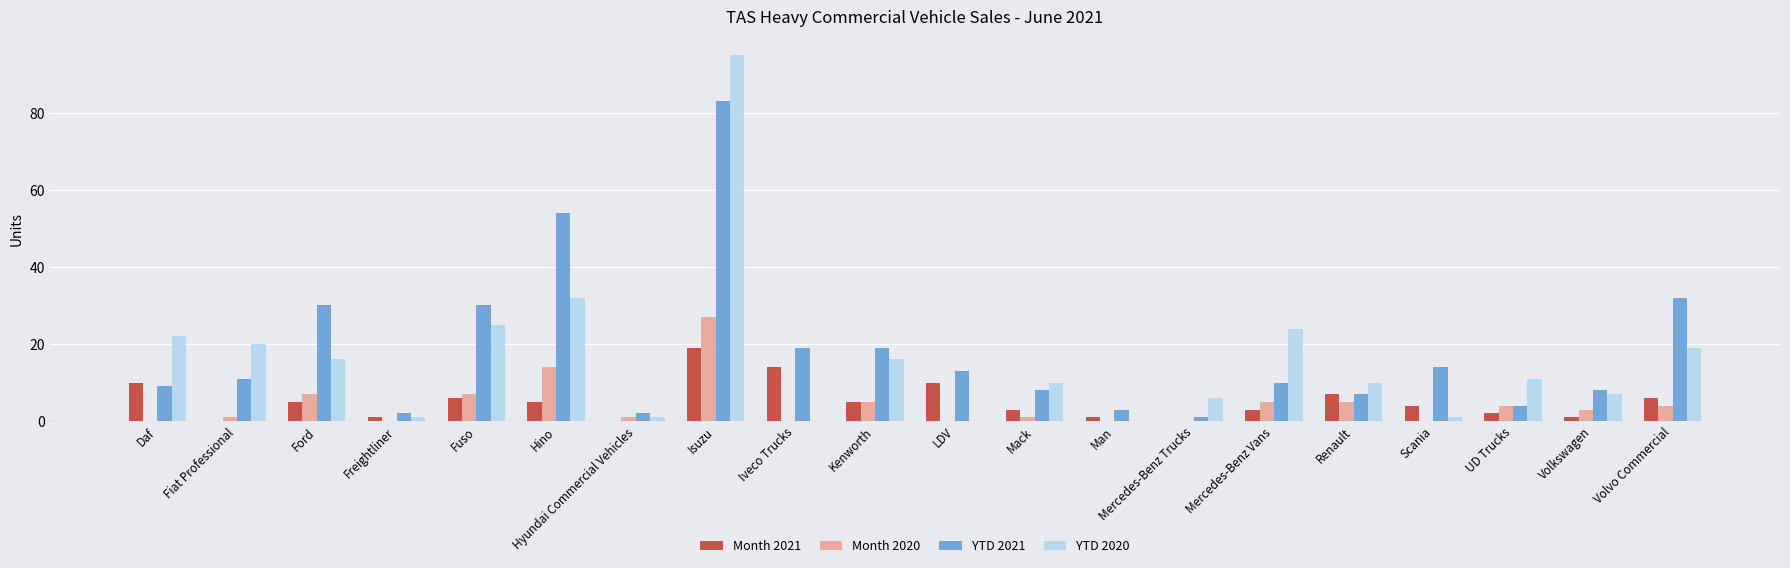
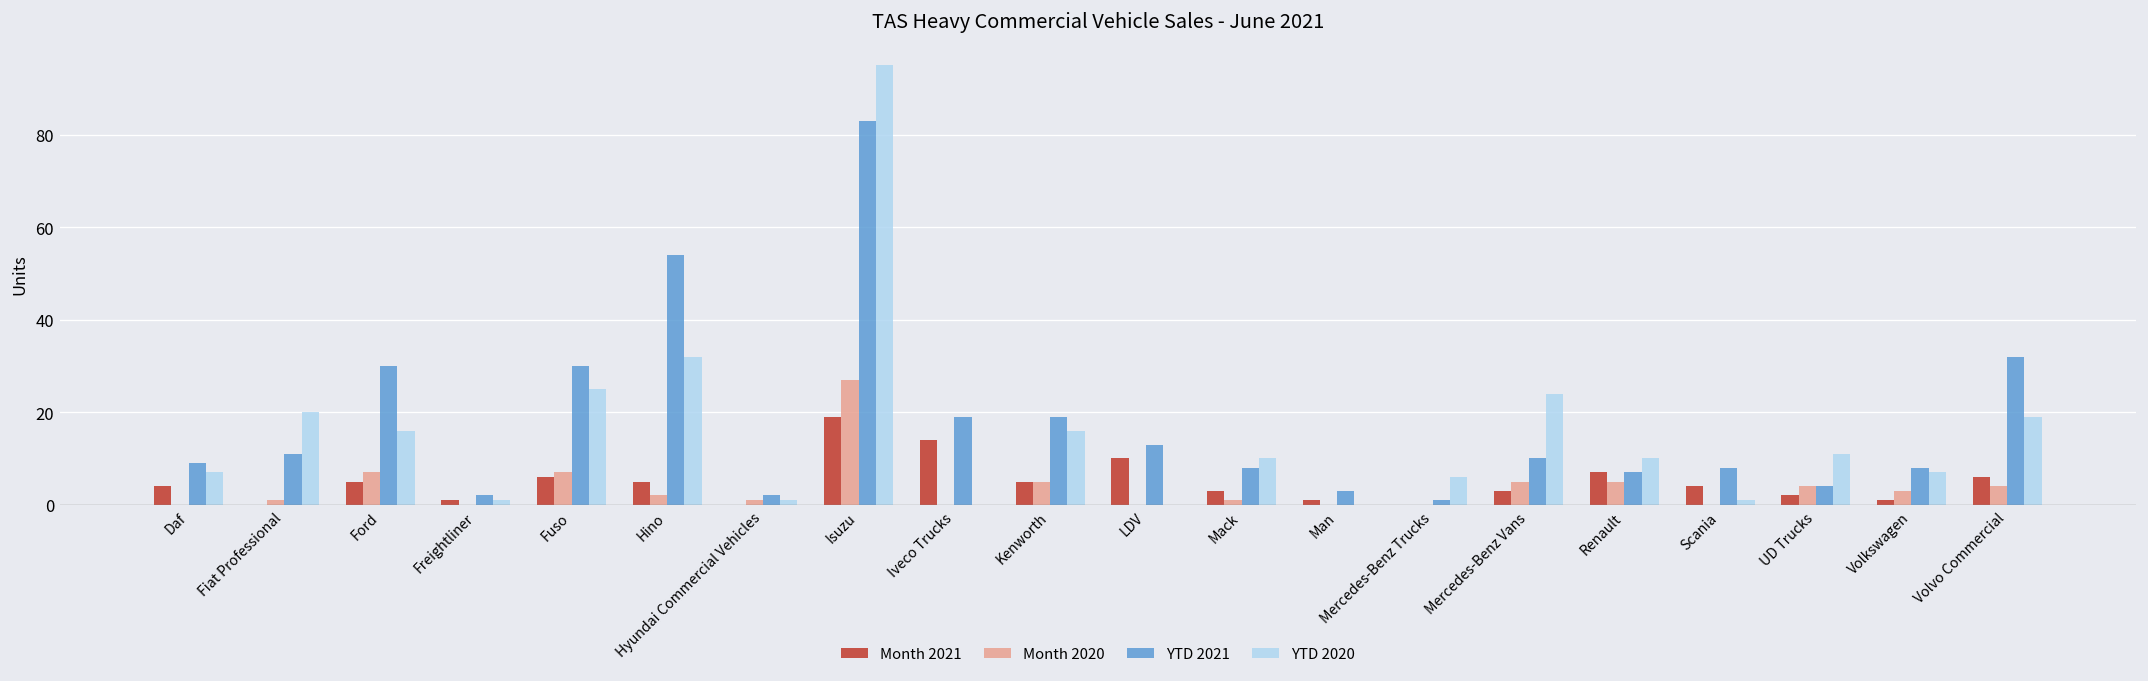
  {
    "Month 2021": {
-     "Daf": 10,
+     "Daf": 4,
      "Fiat Professional": 0,
      "Ford": 5,
      "Freightliner": 1,
      "Fuso": 6,
      "Hino": 5,
      "Hyundai Commercial Vehicles": 0,
      "Isuzu": 19,
      "Iveco Trucks": 14,
      "Kenworth": 5,
      "LDV": 10,
      "Mack": 3,
      "Man": 1,
      "Mercedes-Benz Trucks": 0,
      "Mercedes-Benz Vans": 3,
      "Renault": 7,
      "Scania": 4,
      "UD Trucks": 2,
      "Volkswagen": 1,
      "Volvo Commercial": 6
    },
    "Month 2020": {
      "Daf": 0,
      "Fiat Professional": 1,
      "Ford": 7,
      "Freightliner": 0,
      "Fuso": 7,
-     "Hino": 14,
+     "Hino": 2,
      "Hyundai Commercial Vehicles": 1,
      "Isuzu": 27,
      "Iveco Trucks": 0,
      "Kenworth": 5,
      "LDV": 0,
      "Mack": 1,
      "Man": 0,
      "Mercedes-Benz Trucks": 0,
      "Mercedes-Benz Vans": 5,
      "Renault": 5,
      "Scania": 0,
      "UD Trucks": 4,
      "Volkswagen": 3,
      "Volvo Commercial": 4
    },
    "YTD 2021": {
      "Daf": 9,
      "Fiat Professional": 11,
      "Ford": 30,
      "Freightliner": 2,
      "Fuso": 30,
      "Hino": 54,
      "Hyundai Commercial Vehicles": 2,
      "Isuzu": 83,
      "Iveco Trucks": 19,
      "Kenworth": 19,
      "LDV": 13,
      "Mack": 8,
      "Man": 3,
      "Mercedes-Benz Trucks": 1,
      "Mercedes-Benz Vans": 10,
      "Renault": 7,
-     "Scania": 14,
+     "Scania": 8,
      "UD Trucks": 4,
      "Volkswagen": 8,
      "Volvo Commercial": 32
    },
    "YTD 2020": {
-     "Daf": 22,
+     "Daf": 7,
      "Fiat Professional": 20,
      "Ford": 16,
      "Freightliner": 1,
      "Fuso": 25,
      "Hino": 32,
      "Hyundai Commercial Vehicles": 1,
      "Isuzu": 95,
      "Iveco Trucks": 0,
      "Kenworth": 16,
      "LDV": 0,
      "Mack": 10,
      "Man": 0,
      "Mercedes-Benz Trucks": 6,
      "Mercedes-Benz Vans": 24,
      "Renault": 10,
      "Scania": 1,
      "UD Trucks": 11,
      "Volkswagen": 7,
      "Volvo Commercial": 19
    }
  }
